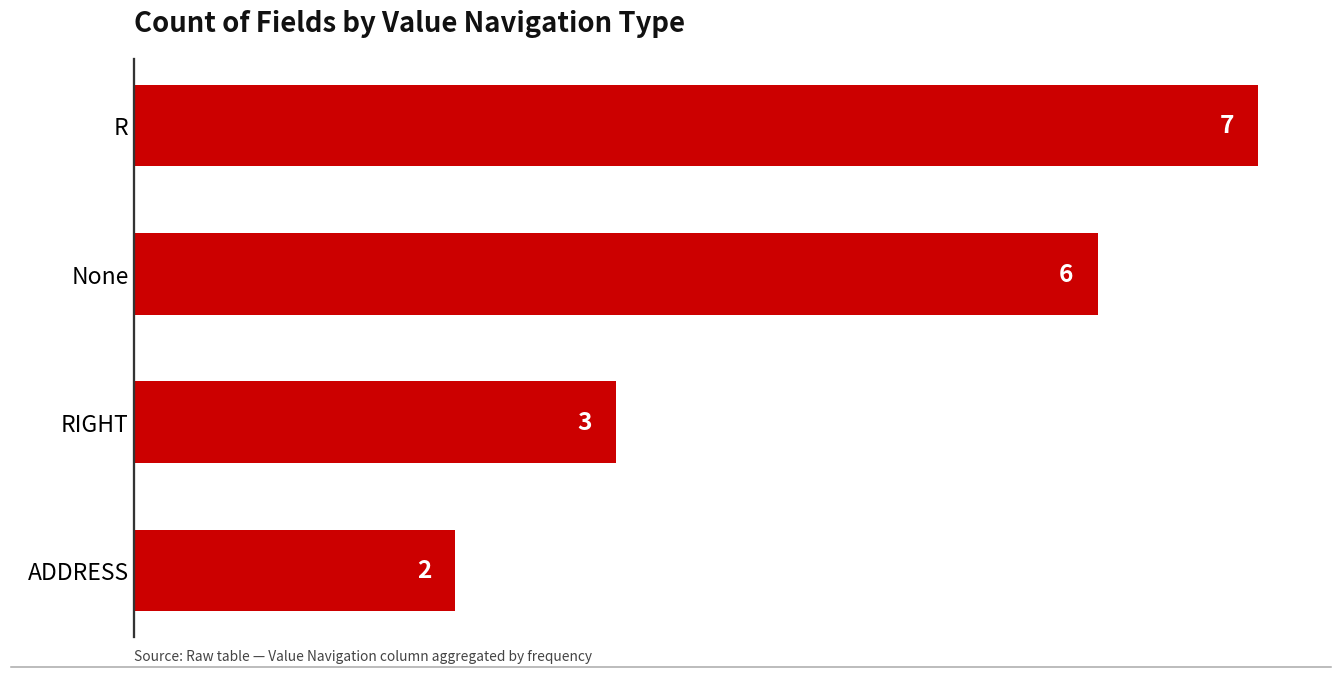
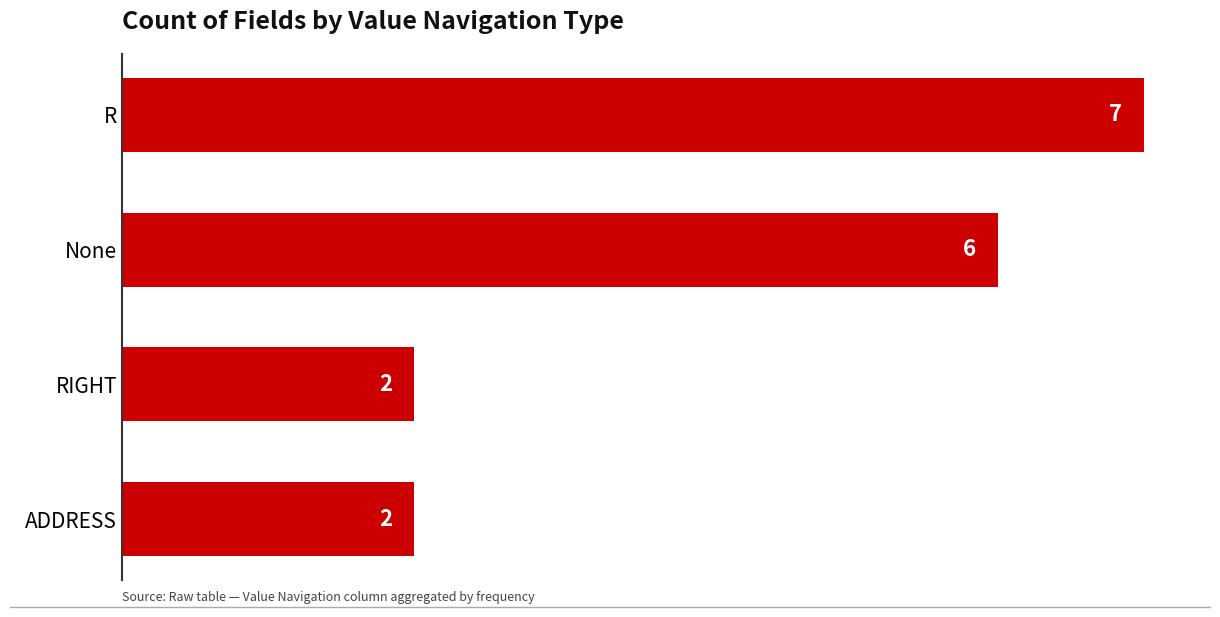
  {
    "R": 7,
    "None": 6,
-   "RIGHT": 3,
+   "RIGHT": 2,
    "ADDRESS": 2
  }
